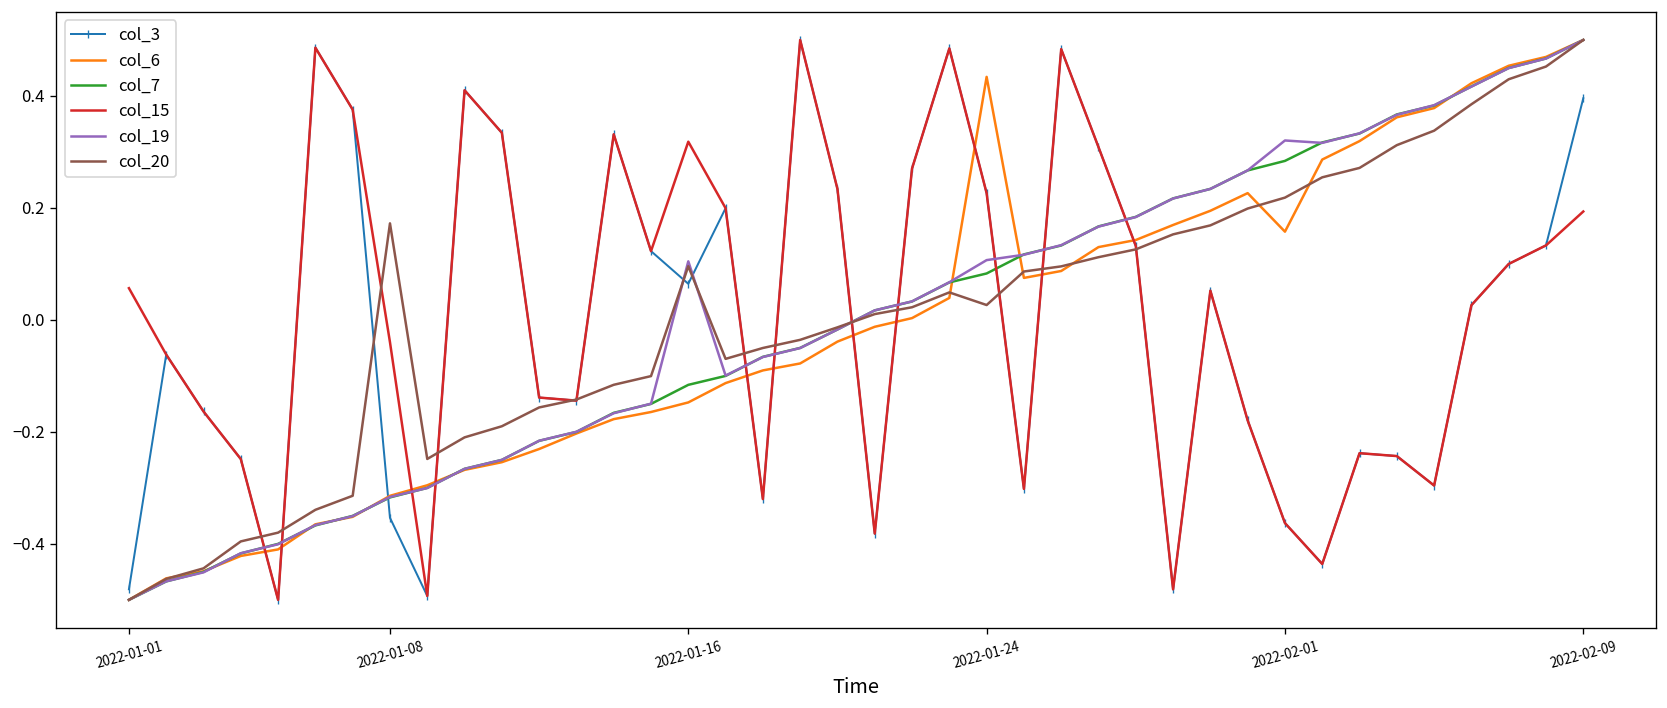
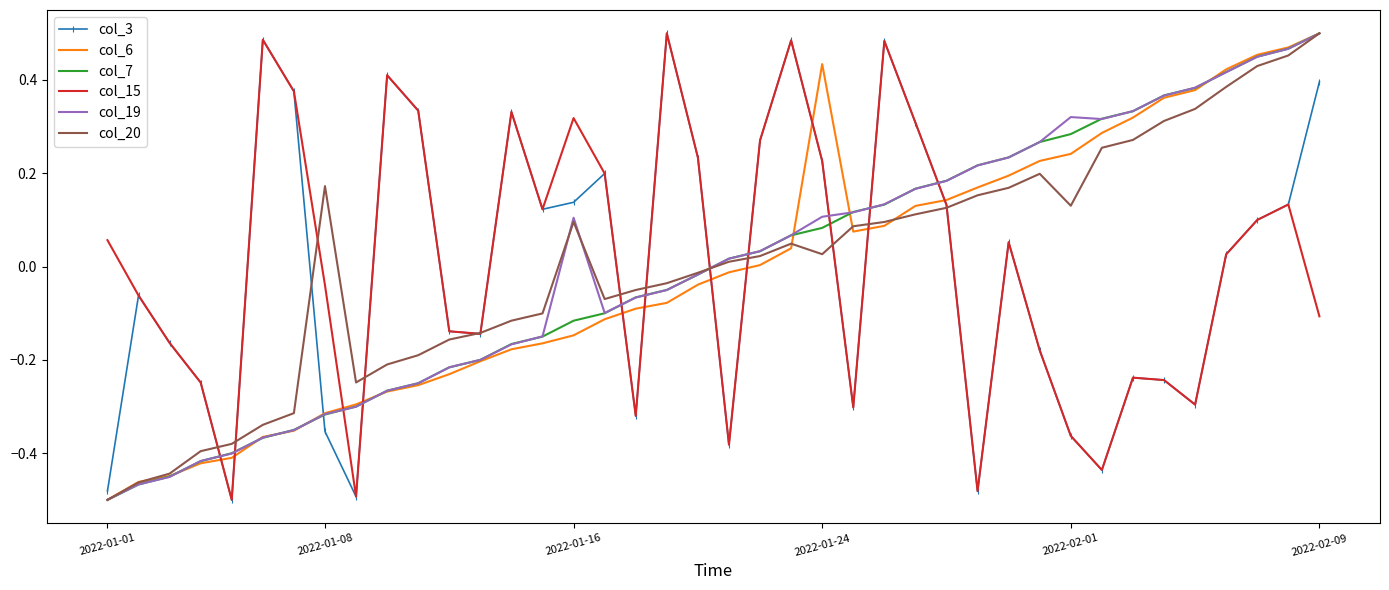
  {
    "col_3": {
      "2022-01-01": -0.48,
      "2022-01-08": -0.35,
-     "2022-01-16": 0.06,
+     "2022-01-16": 0.14,
      "2022-02-09": 0.40
    },
    "col_6": {
      "2022-01-16": -0.15,
      "2022-01-24": 0.43,
-     "2022-02-01": 0.16
+     "2022-02-01": 0.24
    },
    "col_7": {
      "2022-01-16": -0.12,
      "2022-01-24": 0.08,
      "2022-02-01": 0.28
    },
    "col_15": {
      "2022-01-01": 0.06,
      "2022-01-08": -0.04,
      "2022-01-16": 0.32,
-     "2022-02-09": 0.19
+     "2022-02-09": -0.11
    },
    "col_19": {
      "2022-01-16": 0.10,
      "2022-01-24": 0.11,
      "2022-02-01": 0.32
    },
    "col_20": {
      "2022-01-08": 0.17,
      "2022-01-16": 0.10,
      "2022-01-24": 0.03,
-     "2022-02-01": 0.22
+     "2022-02-01": 0.13
    }
  }
